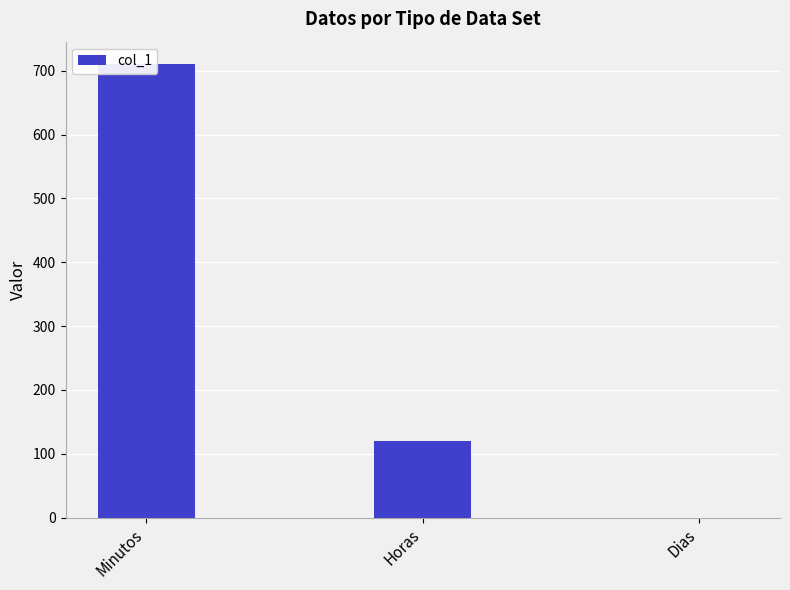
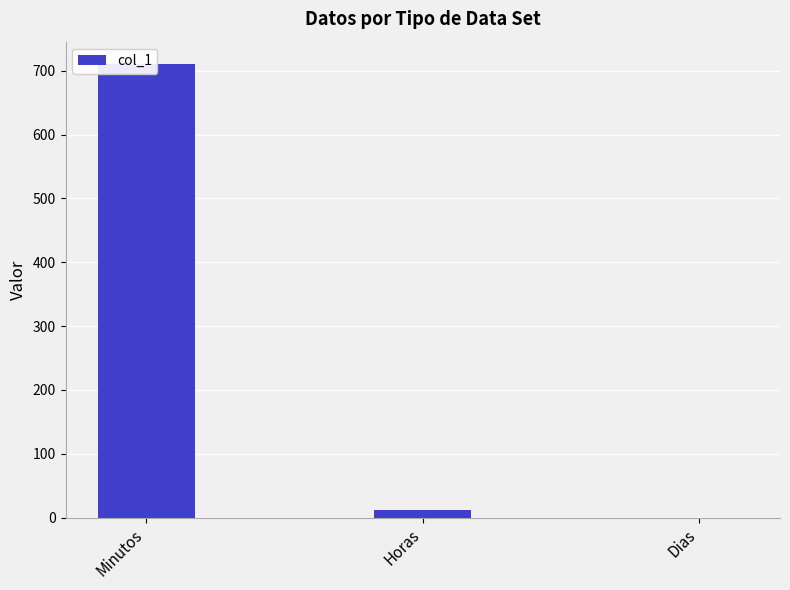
  {
-   "Horas": 120,
+   "Horas": 10,
    "Dias": 0
  }
